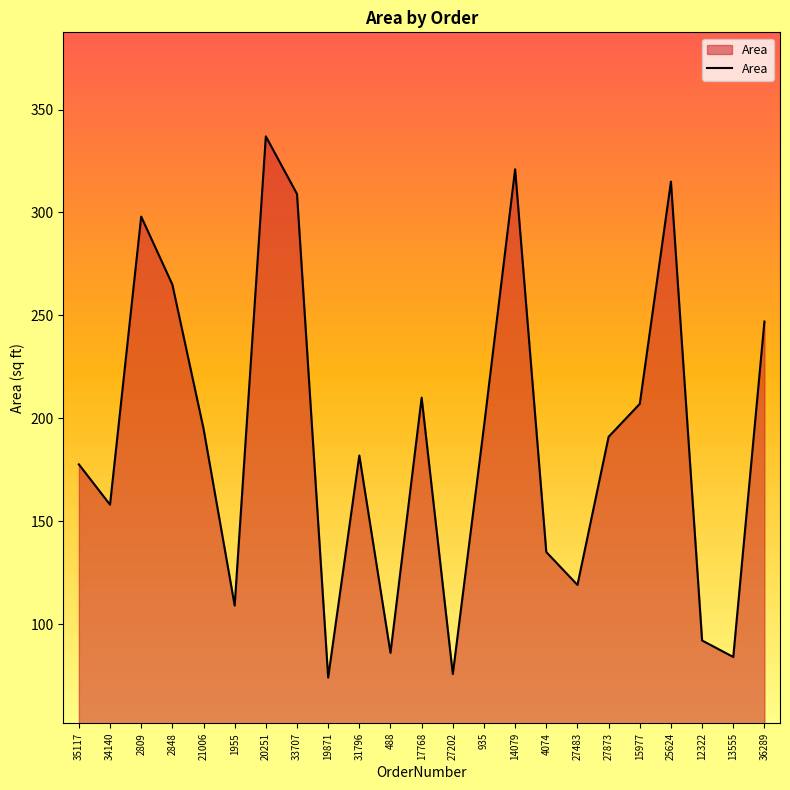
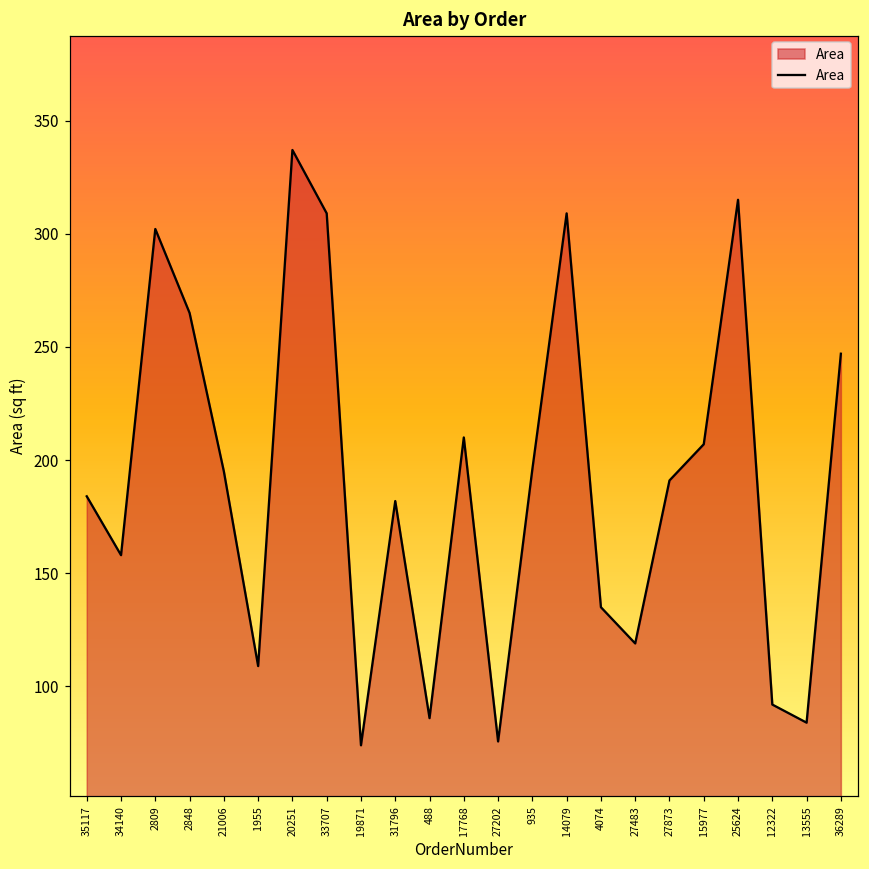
  {
-   "35117": 178,
+   "35117": 184,
    "34140": 158,
-   "2809": 298,
+   "2809": 302,
    "2848": 265,
    "21006": 195,
    "1955": 109,
    "20251": 337,
    "33707": 309,
    "19871": 74,
    "31796": 182,
    "488": 86,
    "17768": 210,
    "27202": 76,
    "935": 196,
-   "14079": 321,
+   "14079": 309,
    "4074": 135,
    "27483": 119,
    "27873": 191,
    "15977": 207,
    "25624": 315,
    "12322": 92,
    "13555": 84,
    "36289": 247
  }
